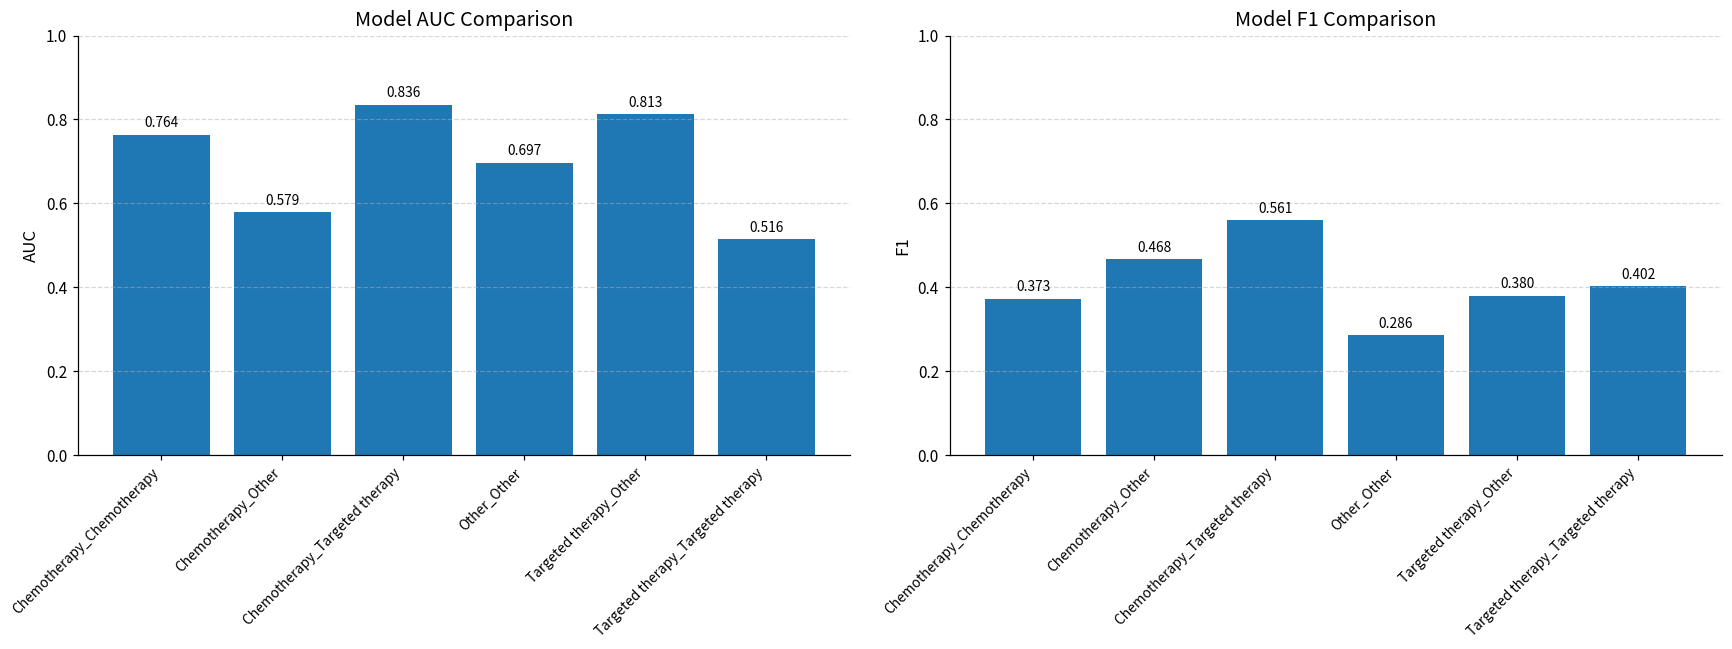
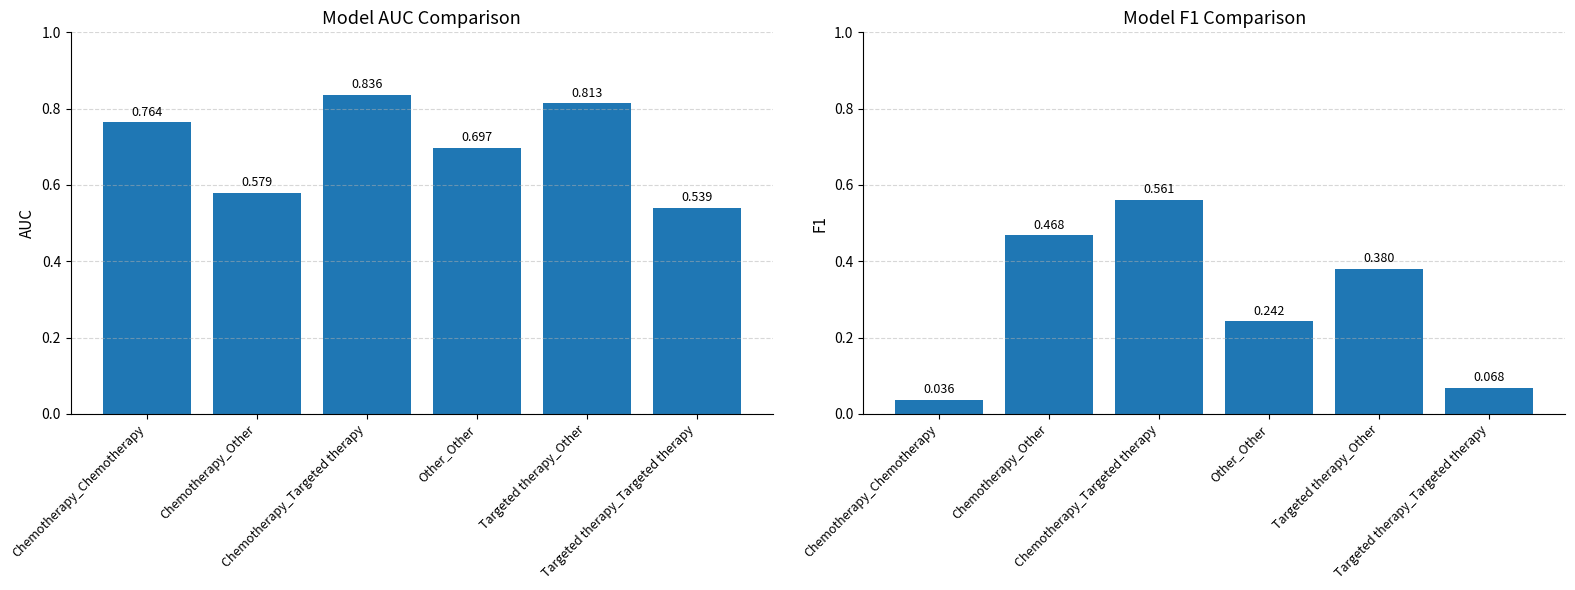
  {
    "Model AUC Comparison": {
      "Chemotherapy_Chemotherapy": 0.764,
      "Chemotherapy_Other": 0.579,
      "Chemotherapy_Targeted therapy": 0.836,
      "Other_Other": 0.697,
      "Targeted therapy_Other": 0.813,
-     "Targeted therapy_Targeted therapy": 0.516
+     "Targeted therapy_Targeted therapy": 0.539
    },
    "Model F1 Comparison": {
-     "Chemotherapy_Chemotherapy": 0.373,
+     "Chemotherapy_Chemotherapy": 0.036,
      "Chemotherapy_Other": 0.468,
      "Chemotherapy_Targeted therapy": 0.561,
-     "Other_Other": 0.286,
+     "Other_Other": 0.242,
      "Targeted therapy_Other": 0.380,
-     "Targeted therapy_Targeted therapy": 0.402
+     "Targeted therapy_Targeted therapy": 0.068
    }
  }
